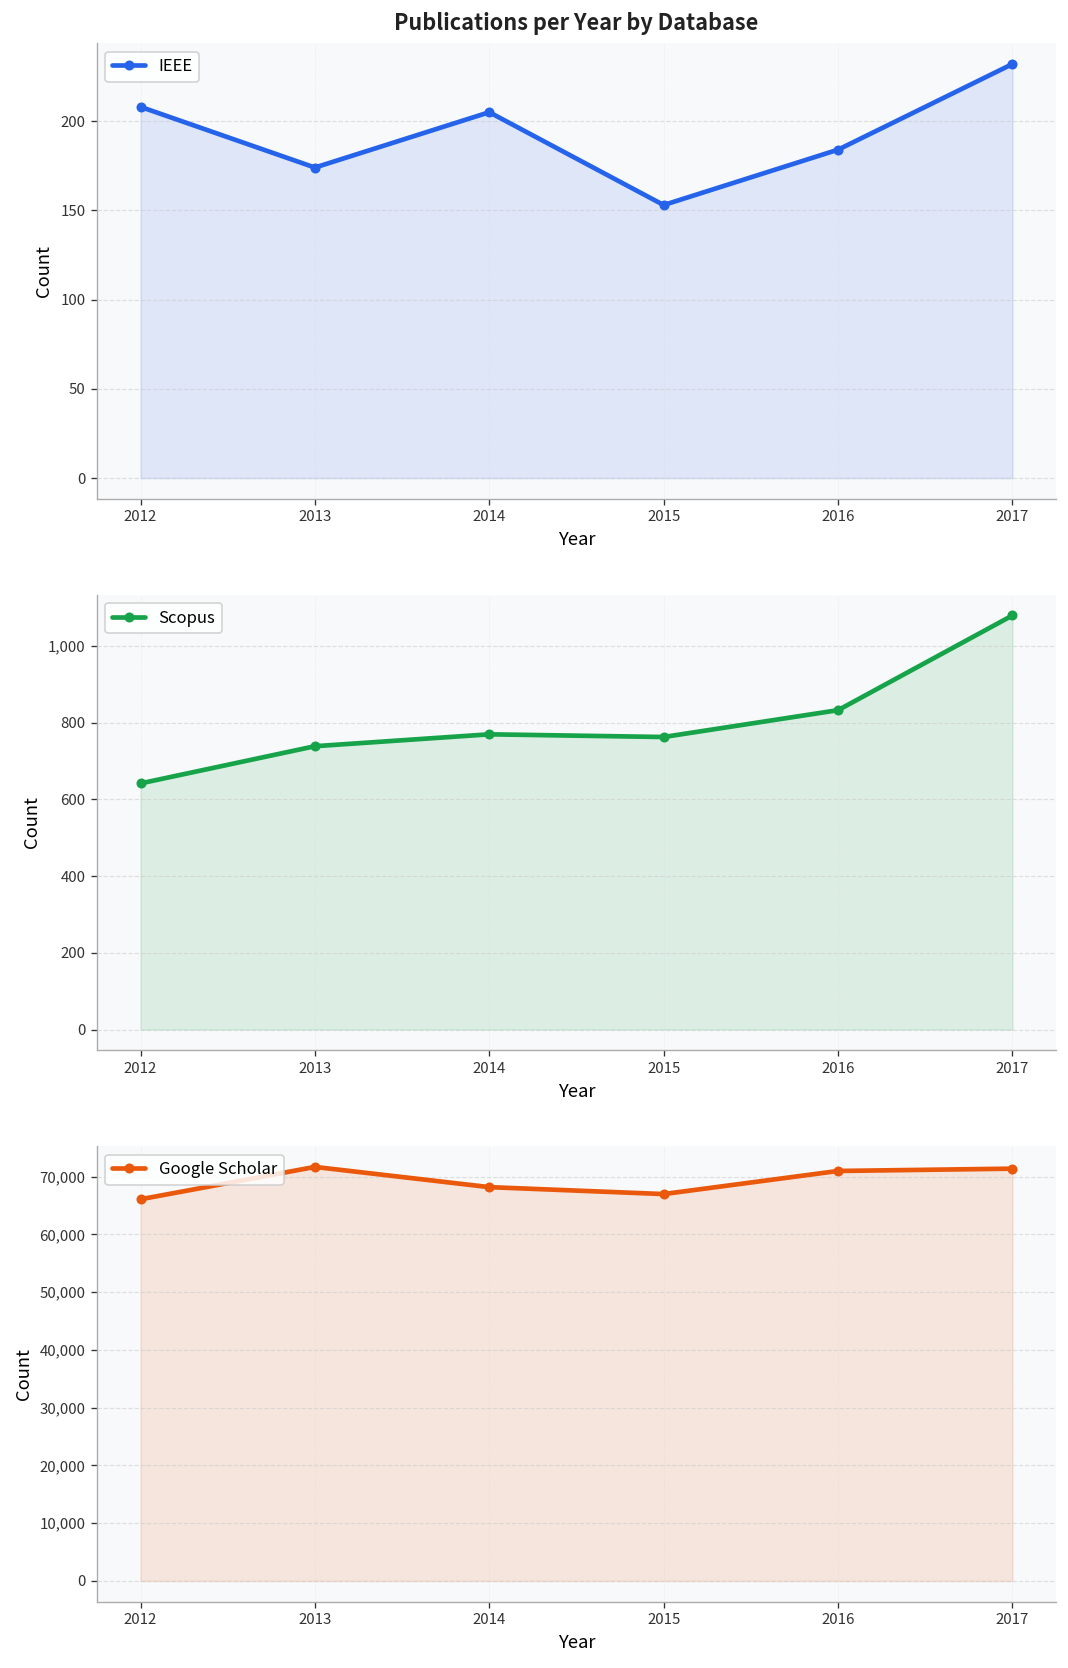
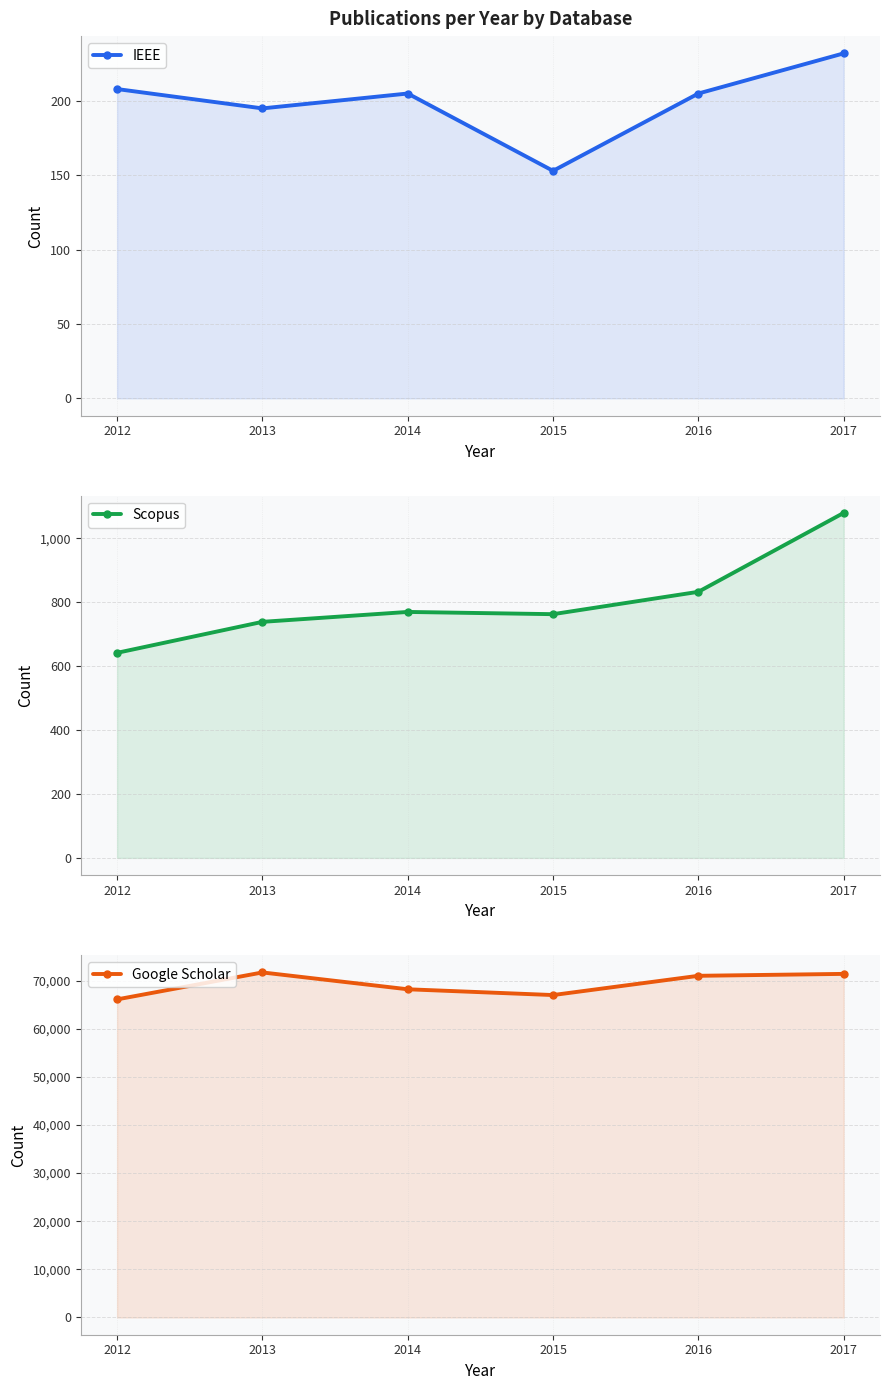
  {
    "Publications per Year by Database": {
      "2012": 208,
-     "2013": 174,
+     "2013": 195,
      "2014": 205,
      "2015": 153,
-     "2016": 184,
+     "2016": 205,
      "2017": 232
    }
  }
